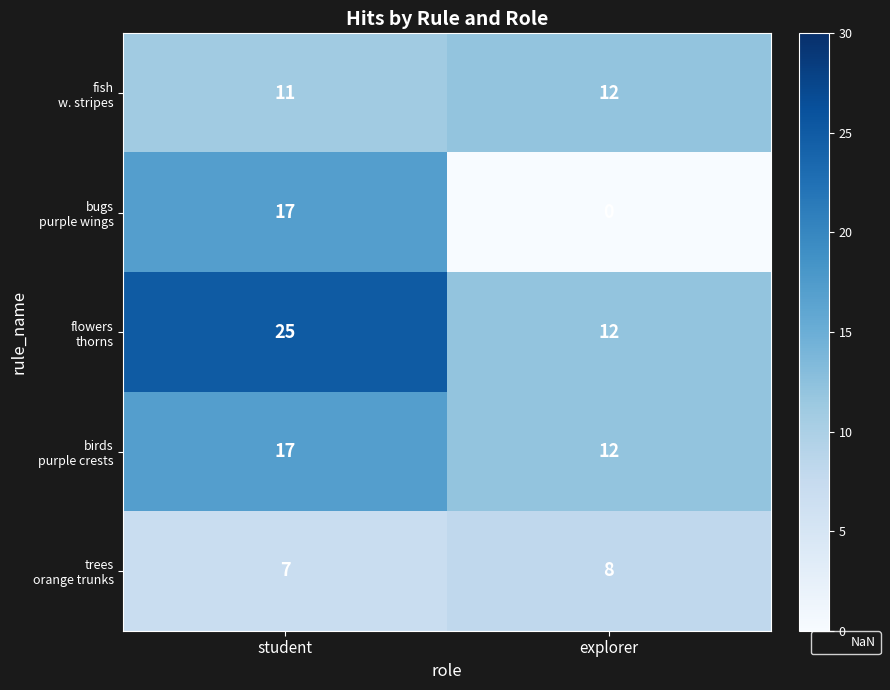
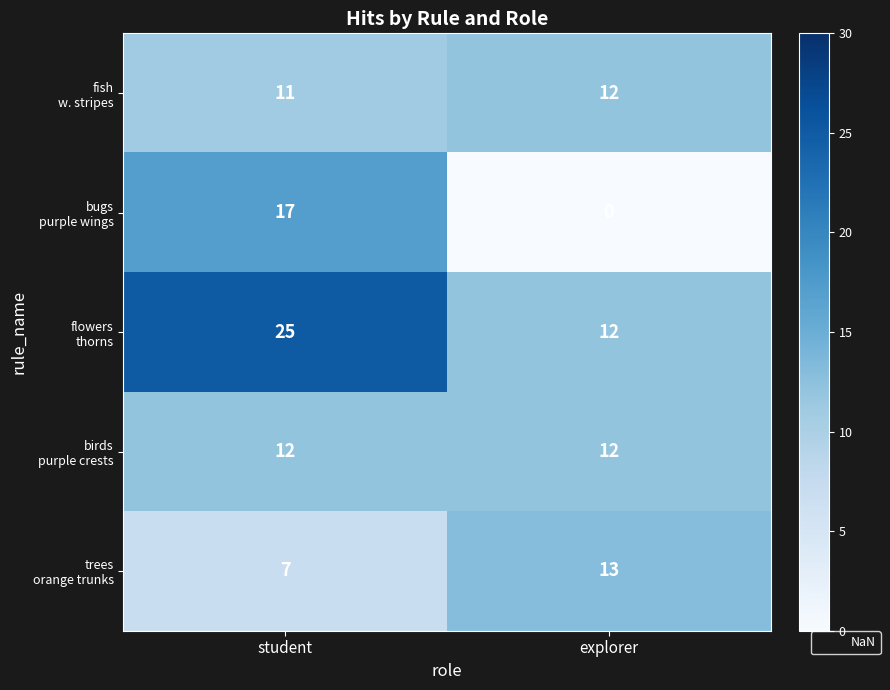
  {
    "fish w. stripes": {
      "student": 11,
      "explorer": 12
    },
    "bugs purple wings": {
      "student": 17
    },
    "flowers thorns": {
      "student": 25,
      "explorer": 12
    },
    "birds purple crests": {
-     "student": 17,
+     "student": 12,
      "explorer": 12
    },
    "trees orange trunks": {
      "student": 7,
-     "explorer": 8
+     "explorer": 13
    }
  }
